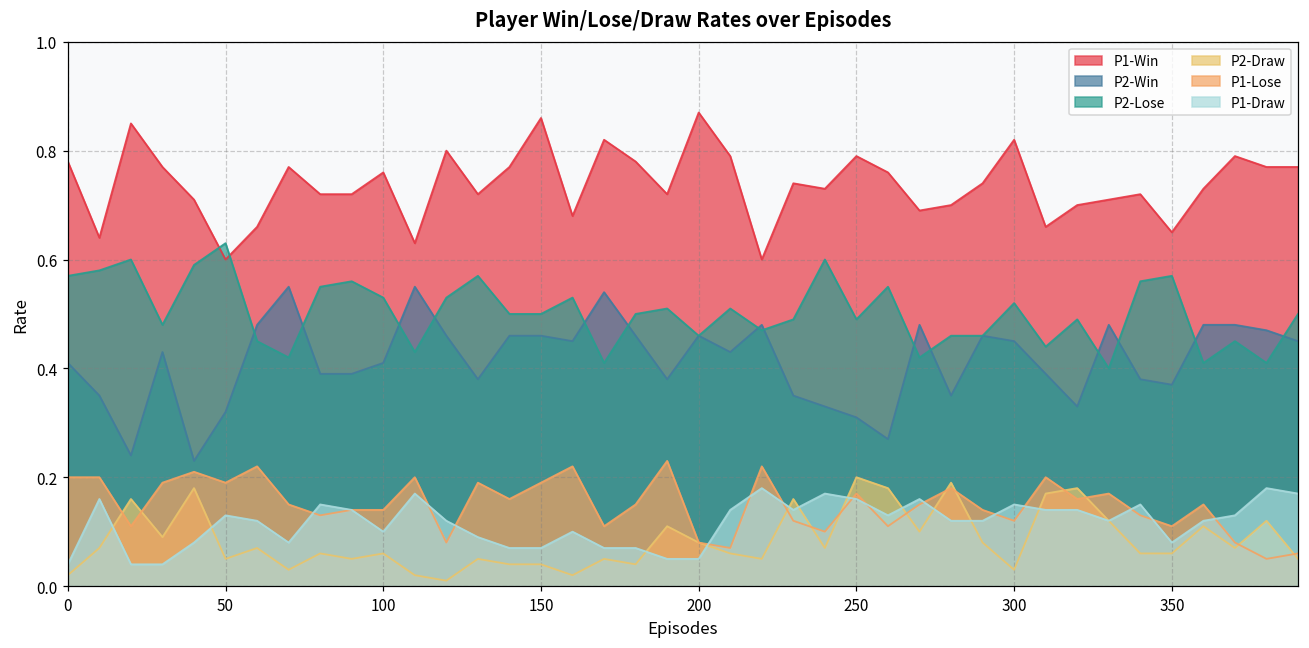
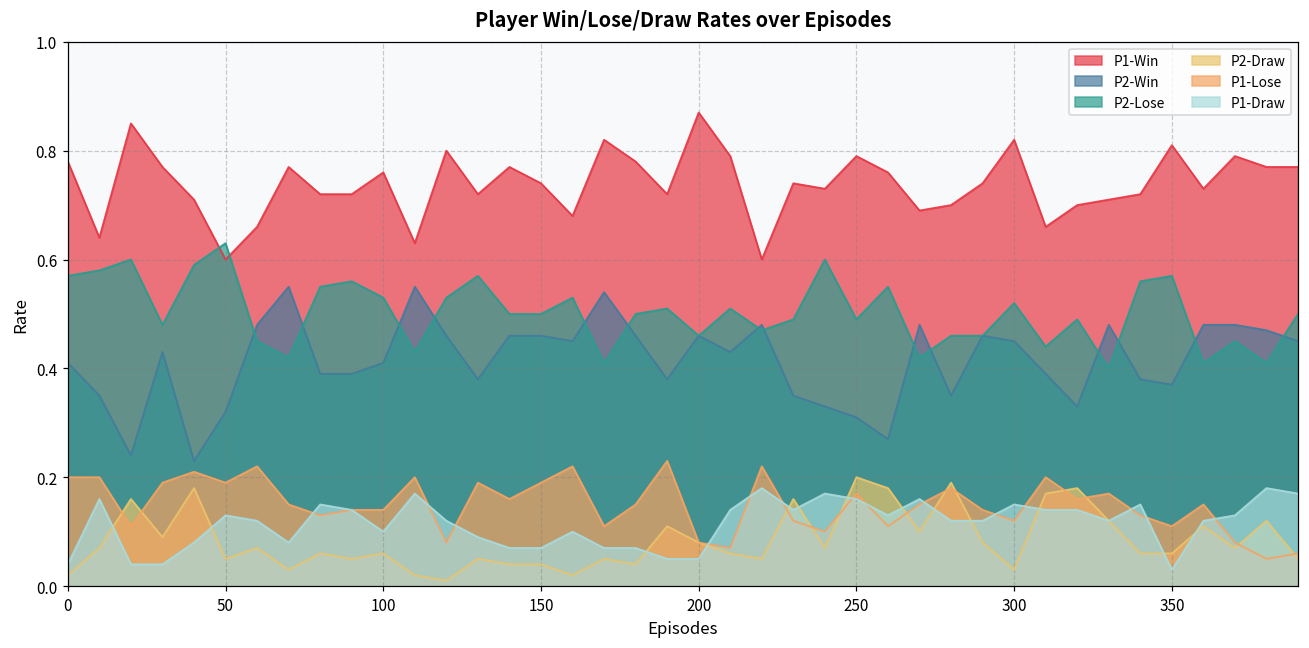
  {
    "P1-Win": {
      "0": 0.78,
      "50": 0.60,
      "100": 0.76,
-     "150": 0.86,
+     "150": 0.74,
      "200": 0.87,
      "250": 0.79,
      "300": 0.82,
-     "350": 0.65
+     "350": 0.81
    },
    "P1-Draw": {
      "0": 0.04,
      "50": 0.13,
      "100": 0.10,
      "150": 0.07,
      "200": 0.05,
      "250": 0.16,
      "300": 0.15,
-     "350": 0.08
+     "350": 0.03
    }
  }
